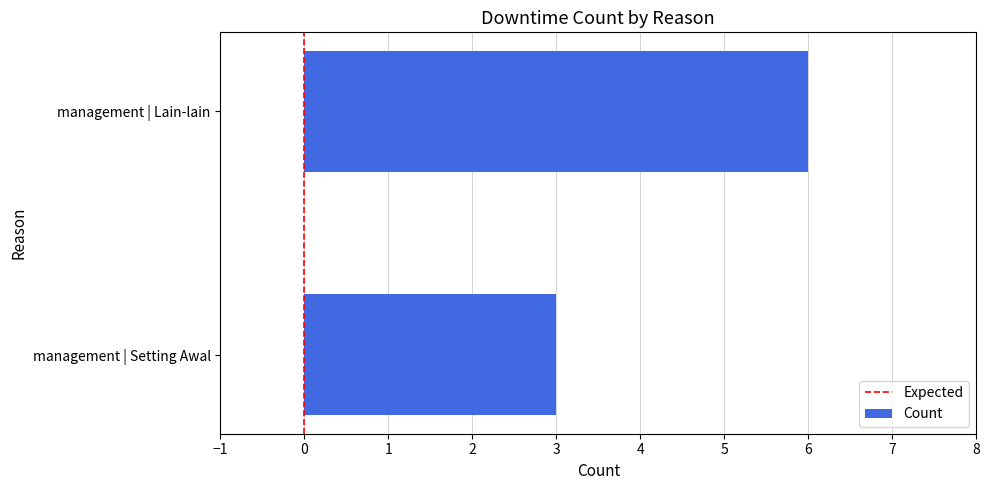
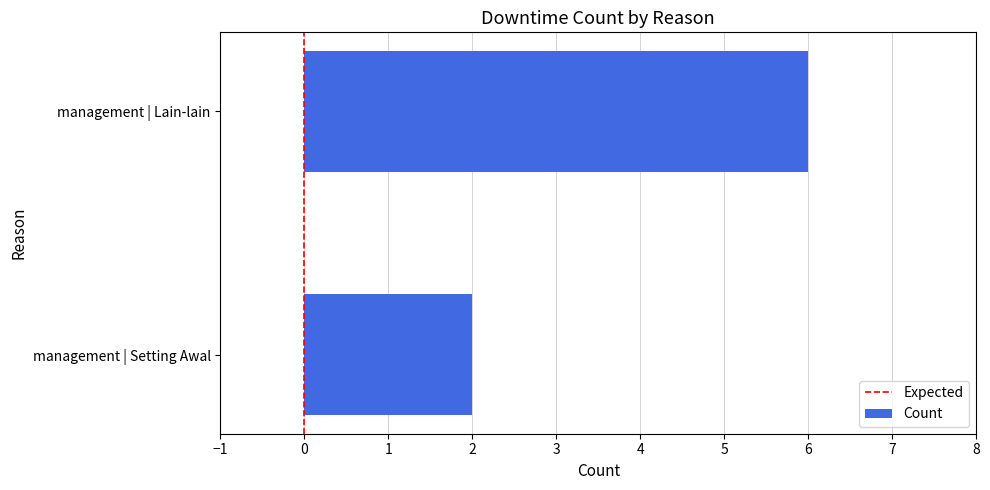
  {
    "management | Lain-lain": 6,
-   "management | Setting Awal": 3
+   "management | Setting Awal": 2
  }
